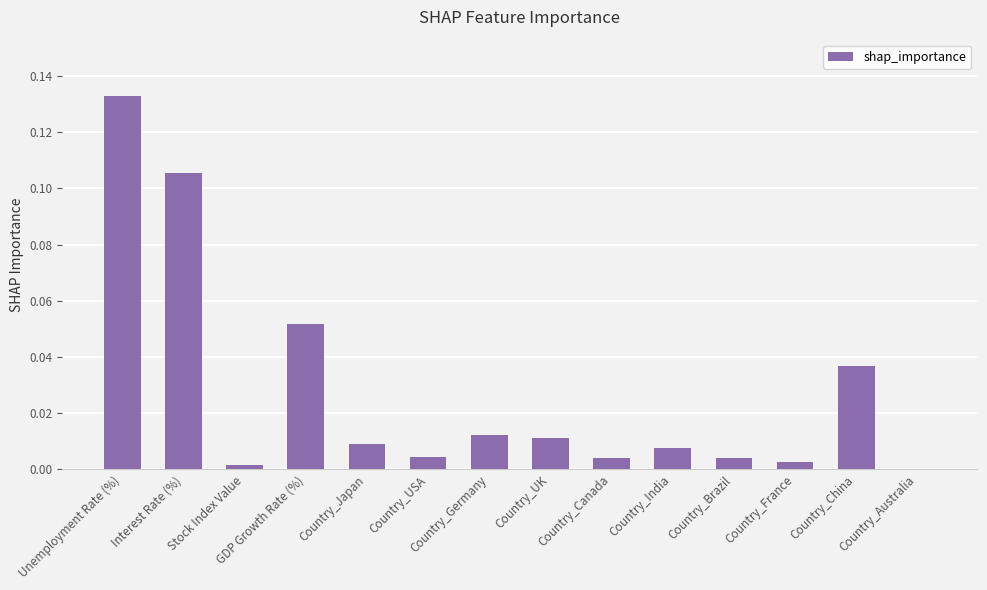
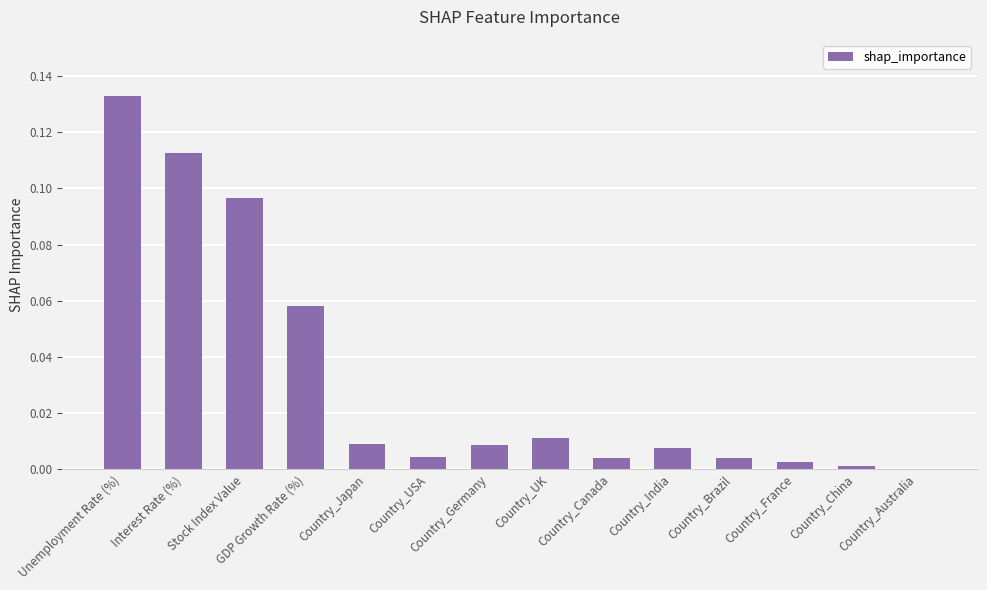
  {
    "Unemployment Rate (%)": 0.133,
-   "Interest Rate (%)": 0.105,
-   "Stock Index Value": 0.002,
-   "GDP Growth Rate (%)": 0.052,
+   "Interest Rate (%)": 0.113,
+   "Stock Index Value": 0.097,
+   "GDP Growth Rate (%)": 0.058,
    "Country_Japan": 0.009,
    "Country_USA": 0.004,
-   "Country_Germany": 0.012,
+   "Country_Germany": 0.009,
    "Country_UK": 0.011,
    "Country_Canada": 0.004,
    "Country_India": 0.008,
    "Country_Brazil": 0.004,
    "Country_France": 0.003,
-   "Country_China": 0.037,
+   "Country_China": 0.001,
    "Country_Australia": 0.000
  }
